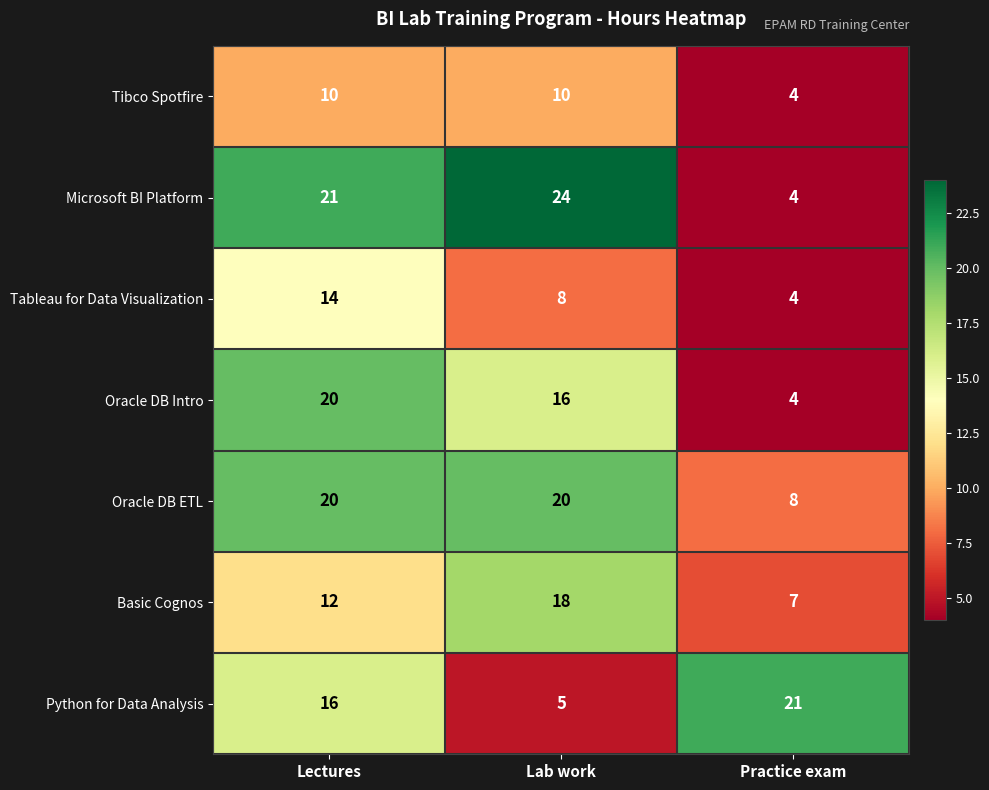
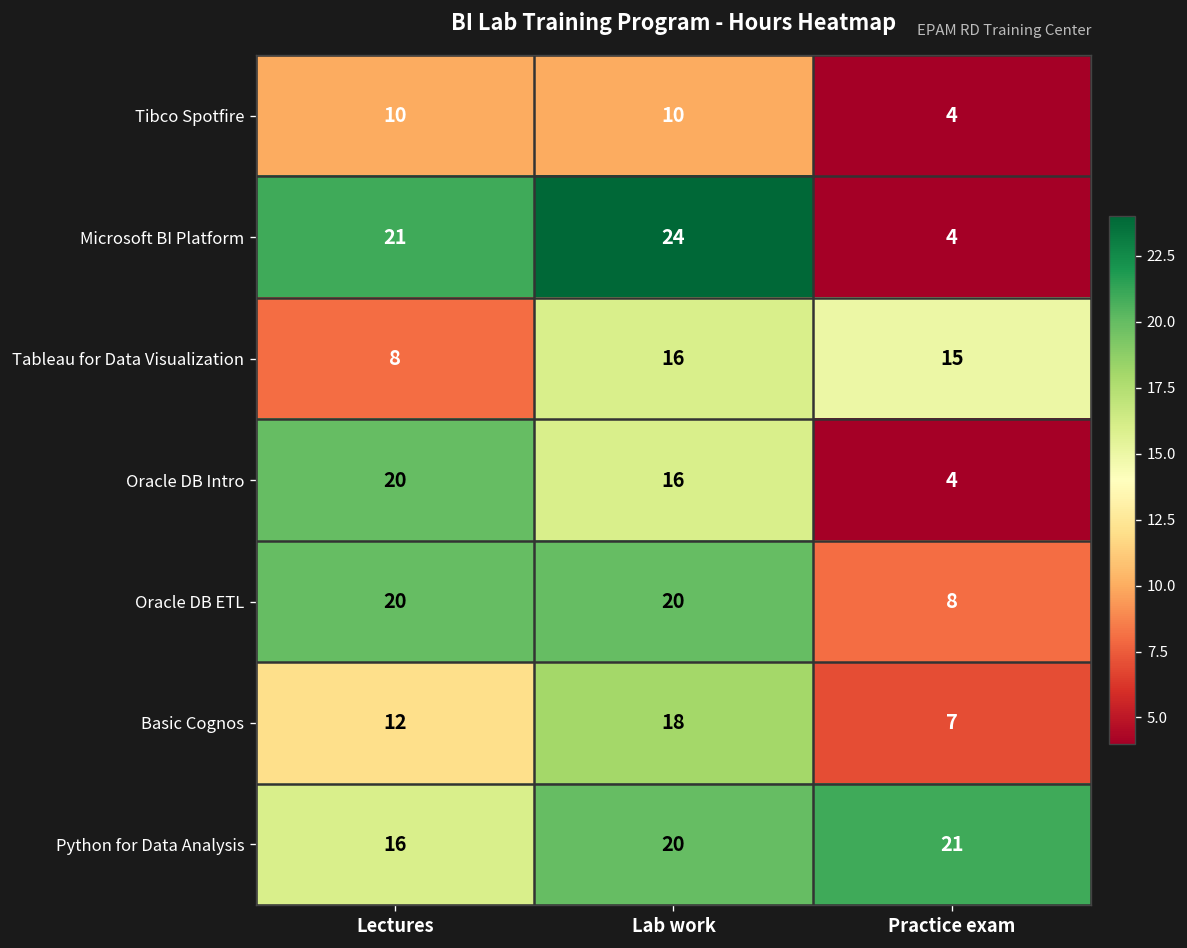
  {
    "Tibco Spotfire": {
      "Lectures": 10,
      "Lab work": 10,
      "Practice exam": 4
    },
    "Microsoft BI Platform": {
      "Lectures": 21,
      "Lab work": 24,
      "Practice exam": 4
    },
    "Tableau for Data Visualization": {
-     "Lectures": 14,
-     "Lab work": 8,
-     "Practice exam": 4
+     "Lectures": 8,
+     "Lab work": 16,
+     "Practice exam": 15
    },
    "Oracle DB Intro": {
      "Lectures": 20,
      "Lab work": 16,
      "Practice exam": 4
    },
    "Oracle DB ETL": {
      "Lectures": 20,
      "Lab work": 20,
      "Practice exam": 8
    },
    "Basic Cognos": {
      "Lectures": 12,
      "Lab work": 18,
      "Practice exam": 7
    },
    "Python for Data Analysis": {
      "Lectures": 16,
-     "Lab work": 5,
+     "Lab work": 20,
      "Practice exam": 21
    }
  }
